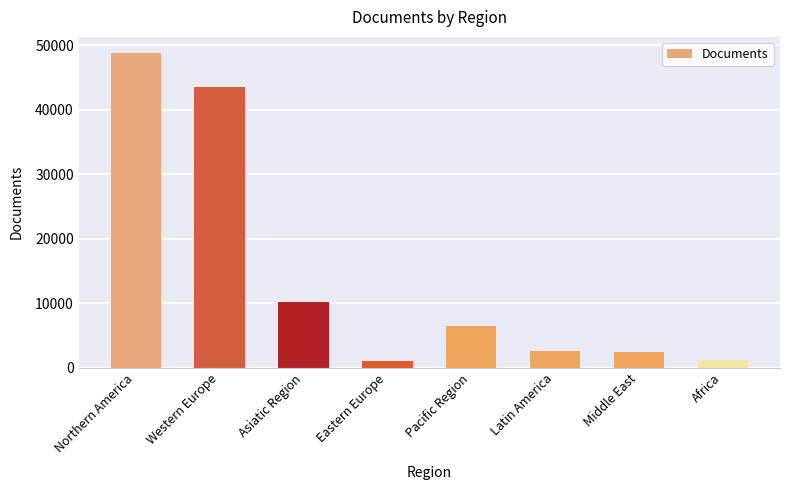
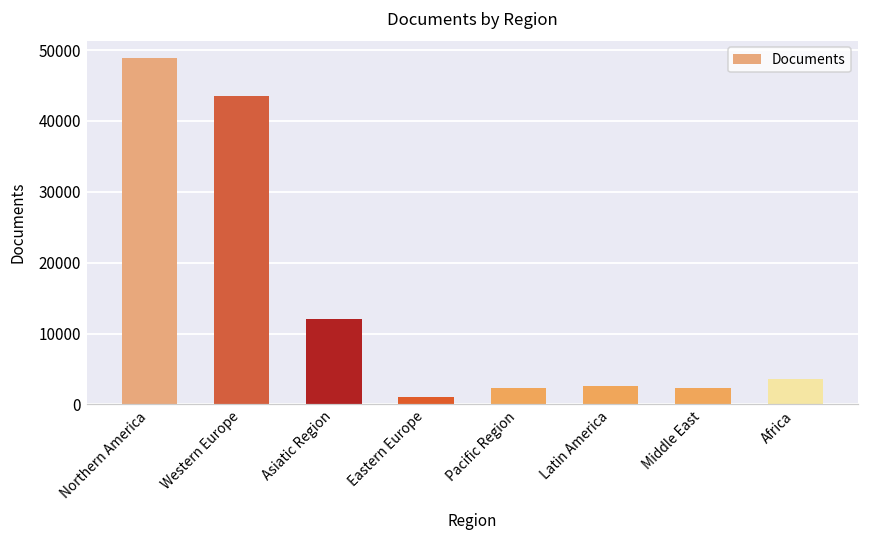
  {
    "Northern America": 49000,
    "Western Europe": 44000,
-   "Asiatic Region": 10000,
+   "Asiatic Region": 12000,
    "Eastern Europe": 1000,
-   "Pacific Region": 6000,
+   "Pacific Region": 2000,
    "Latin America": 3000,
    "Middle East": 2000,
-   "Africa": 1000
+   "Africa": 4000
  }
